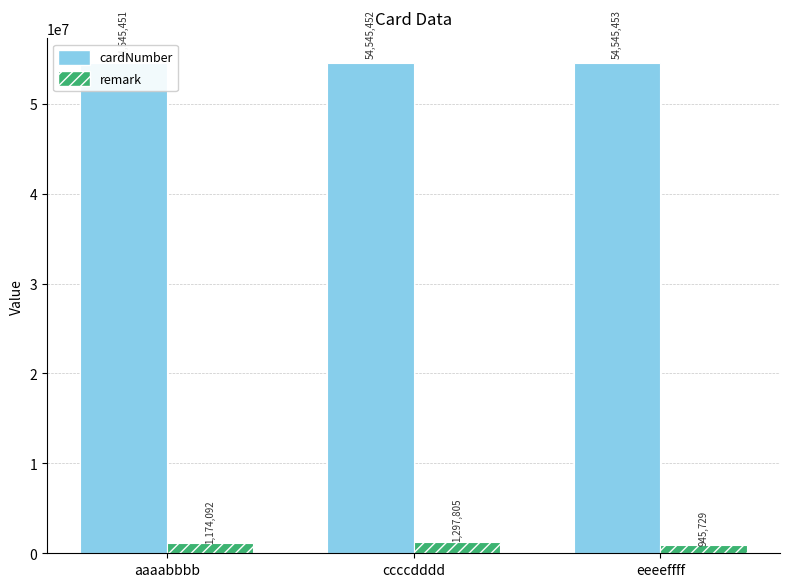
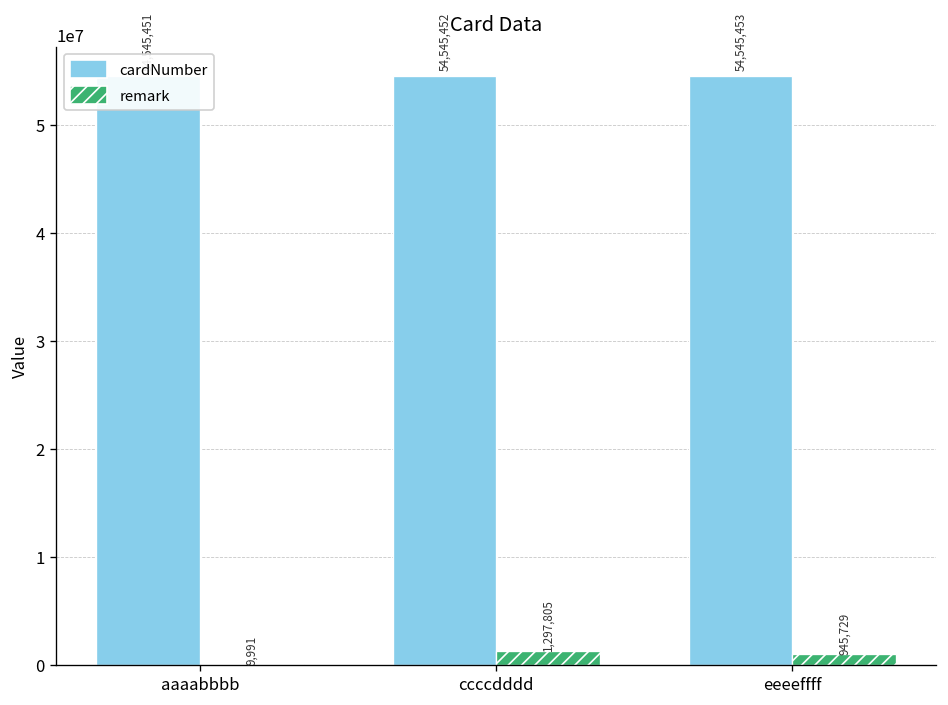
  {
    "cardNumber": {
      "ccccdddd": "54,545,452",
      "eeeeffff": "54,545,453"
    },
    "remark": {
-     "aaaabbbb": "1,174,092",
+     "aaaabbbb": "9,991",
      "ccccdddd": "1,297,805",
      "eeeeffff": "945,729"
    }
  }
